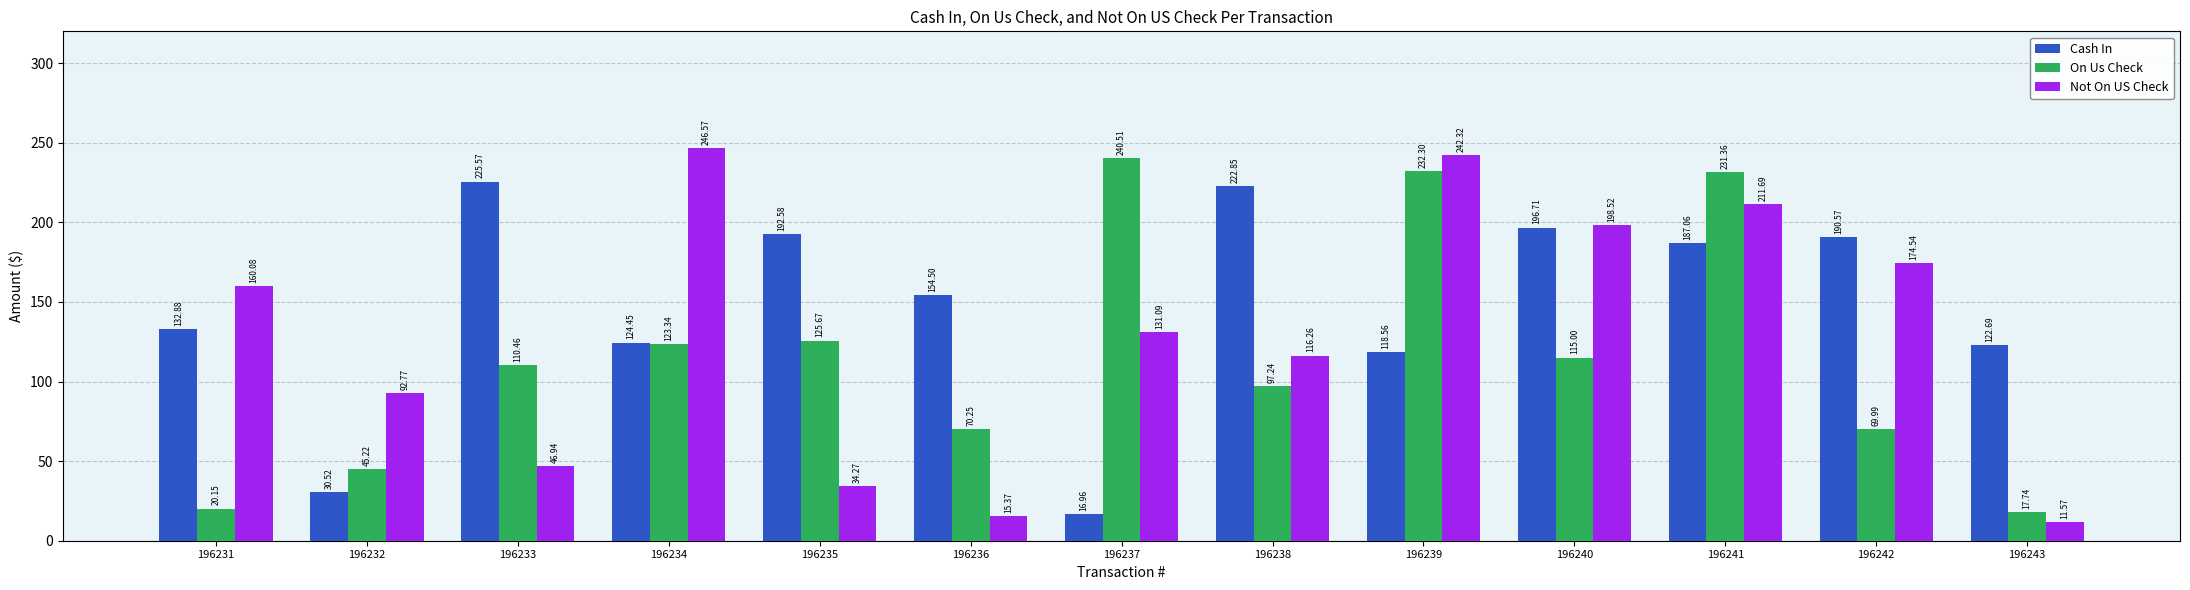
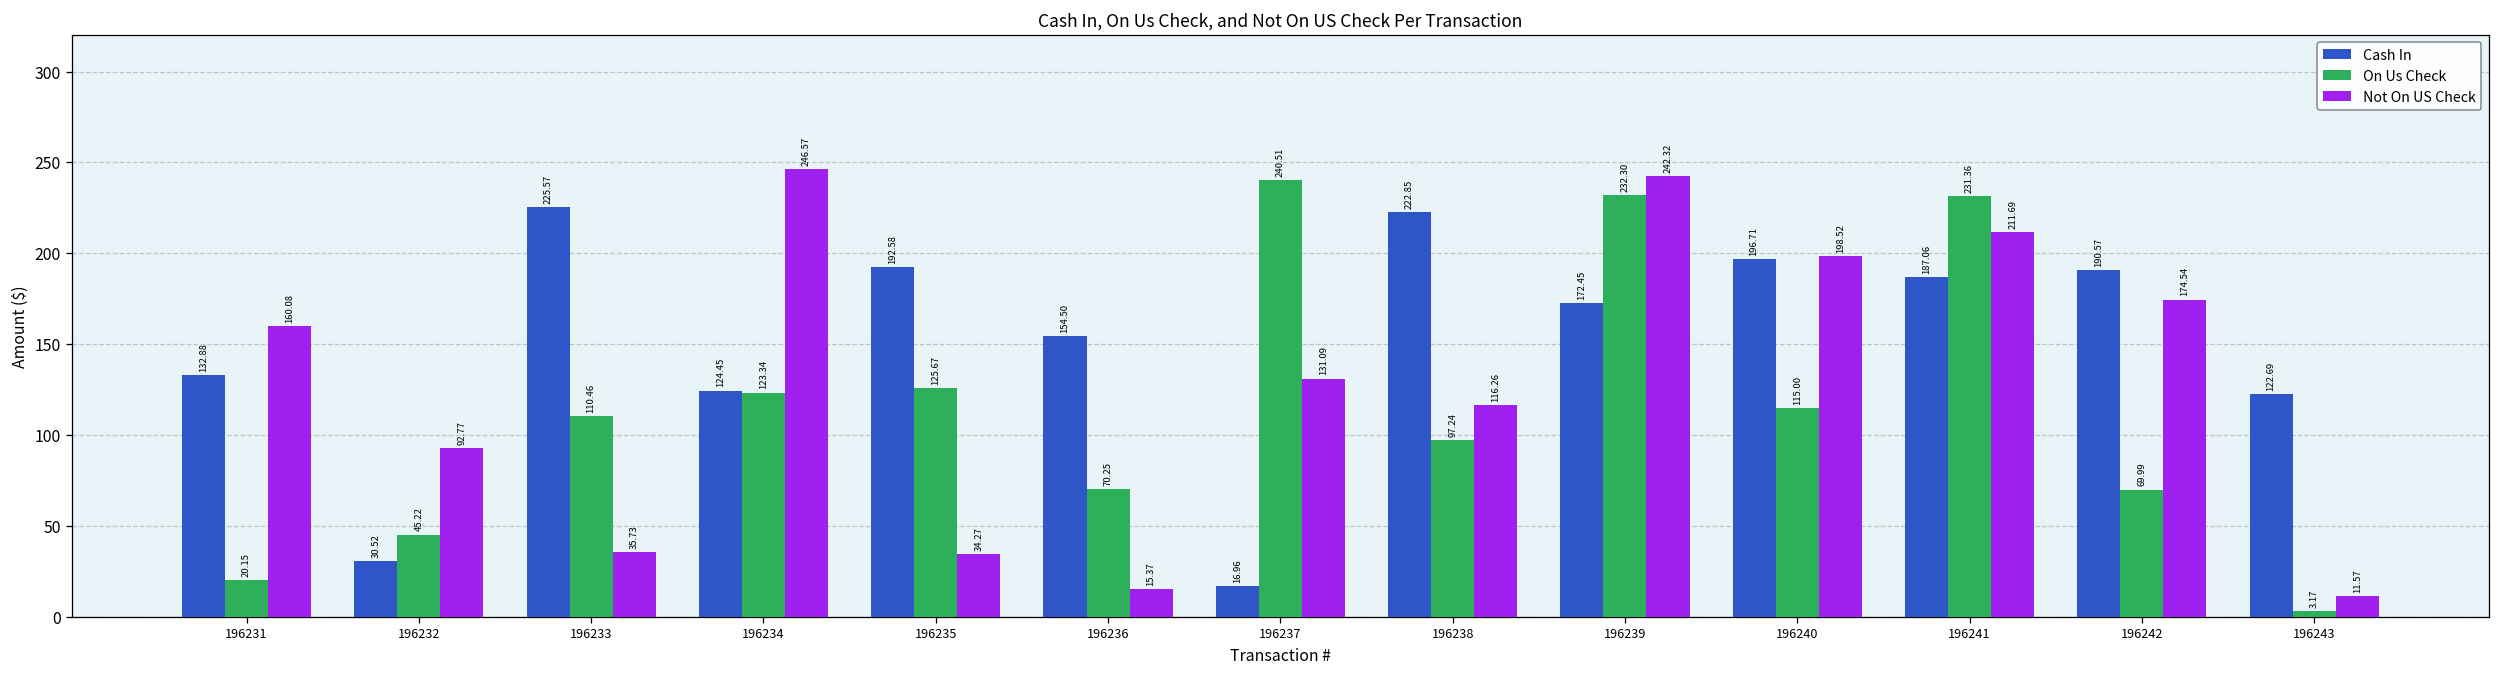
  {
    "Cash In": {
      "196231": 132.88,
      "196232": 30.52,
      "196233": 225.57,
      "196234": 124.45,
      "196235": 192.58,
      "196236": 154.50,
      "196237": 16.96,
      "196238": 222.85,
-     "196239": 118.56,
+     "196239": 172.45,
      "196240": 196.71,
      "196241": 187.06,
      "196242": 190.57,
      "196243": 122.69
    },
    "On Us Check": {
      "196231": 20.15,
      "196232": 45.22,
      "196233": 110.46,
      "196234": 123.34,
      "196235": 125.67,
      "196236": 70.25,
      "196237": 240.51,
      "196238": 97.24,
      "196239": 232.30,
      "196240": 115.00,
      "196241": 231.36,
      "196242": 69.99,
-     "196243": 17.74
+     "196243": 3.17
    },
    "Not On US Check": {
      "196231": 160.08,
      "196232": 92.77,
-     "196233": 46.94,
+     "196233": 35.73,
      "196234": 246.57,
      "196235": 34.27,
      "196236": 15.37,
      "196237": 131.09,
      "196238": 116.26,
      "196239": 242.32,
      "196240": 198.52,
      "196241": 211.69,
      "196242": 174.54,
      "196243": 11.57
    }
  }
